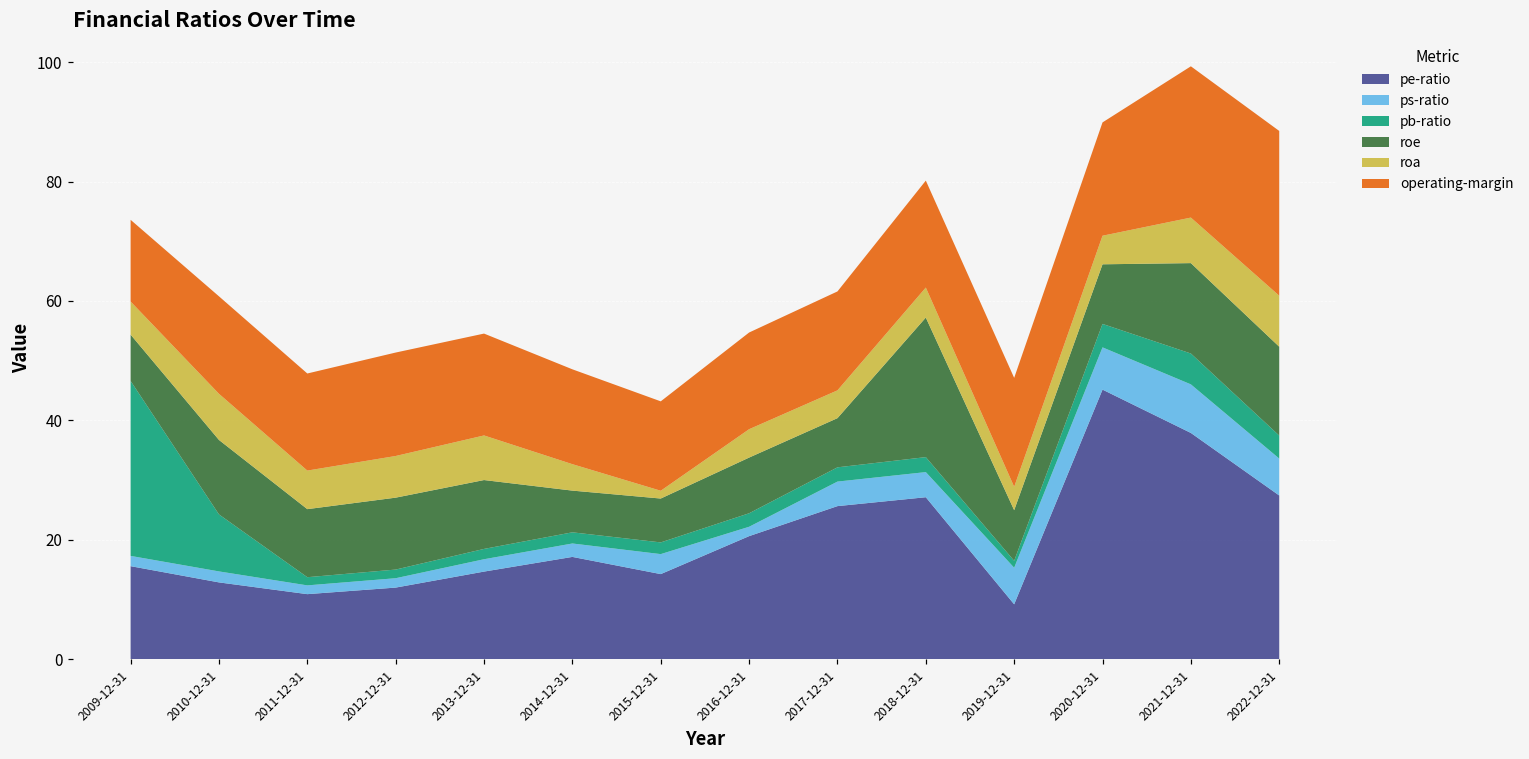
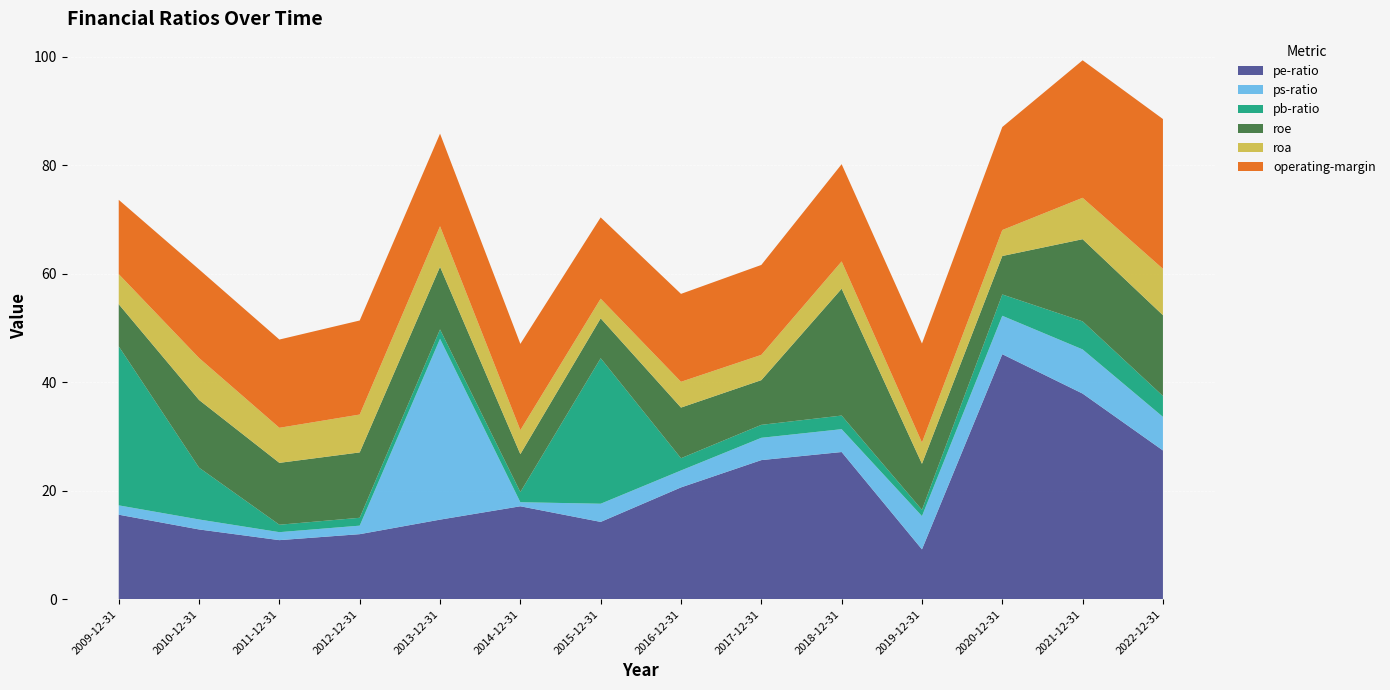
  {
    "pe-ratio": {
      "2009-12-31": 16,
      "2010-12-31": 13,
      "2011-12-31": 11,
      "2012-12-31": 12,
      "2013-12-31": 15,
      "2014-12-31": 17,
      "2015-12-31": 14,
      "2016-12-31": 21,
      "2017-12-31": 26,
      "2018-12-31": 27,
      "2019-12-31": 9,
      "2020-12-31": 45,
      "2021-12-31": 38,
      "2022-12-31": 27
    },
    "ps-ratio": {
      "2009-12-31": 2,
      "2010-12-31": 2,
      "2011-12-31": 1,
      "2012-12-31": 2,
-     "2013-12-31": 2,
-     "2014-12-31": 2,
+     "2013-12-31": 33,
+     "2014-12-31": 1,
      "2015-12-31": 3,
-     "2016-12-31": 2,
+     "2016-12-31": 3,
      "2017-12-31": 4,
      "2018-12-31": 4,
      "2019-12-31": 6,
      "2020-12-31": 7,
      "2021-12-31": 8,
      "2022-12-31": 6
    },
    "pb-ratio": {
      "2009-12-31": 29,
      "2010-12-31": 10,
      "2011-12-31": 1,
      "2012-12-31": 1,
      "2013-12-31": 2,
      "2014-12-31": 2,
-     "2015-12-31": 2,
+     "2015-12-31": 27,
      "2016-12-31": 2,
      "2017-12-31": 2,
      "2018-12-31": 3,
      "2019-12-31": 1,
      "2020-12-31": 4,
      "2021-12-31": 5,
      "2022-12-31": 4
    },
    "roe": {
      "2009-12-31": 8,
      "2010-12-31": 12,
      "2011-12-31": 11,
      "2012-12-31": 12,
      "2013-12-31": 12,
      "2014-12-31": 7,
      "2015-12-31": 7,
      "2016-12-31": 9,
      "2017-12-31": 8,
      "2018-12-31": 23,
      "2019-12-31": 8,
-     "2020-12-31": 10,
+     "2020-12-31": 7,
      "2021-12-31": 15,
      "2022-12-31": 15
    },
    "roa": {
      "2009-12-31": 6,
      "2010-12-31": 8,
      "2011-12-31": 6,
      "2012-12-31": 7,
      "2013-12-31": 7,
      "2014-12-31": 4,
-     "2015-12-31": 1,
+     "2015-12-31": 4,
      "2016-12-31": 5,
      "2017-12-31": 5,
      "2018-12-31": 5,
      "2019-12-31": 4,
      "2020-12-31": 5,
      "2021-12-31": 8,
      "2022-12-31": 9
    },
    "operating-margin": {
      "2009-12-31": 14,
      "2010-12-31": 16,
      "2011-12-31": 16,
      "2012-12-31": 17,
      "2013-12-31": 17,
      "2014-12-31": 16,
      "2015-12-31": 15,
      "2016-12-31": 16,
      "2017-12-31": 17,
      "2018-12-31": 18,
      "2019-12-31": 18,
      "2020-12-31": 19,
      "2021-12-31": 25,
      "2022-12-31": 28
    }
  }
